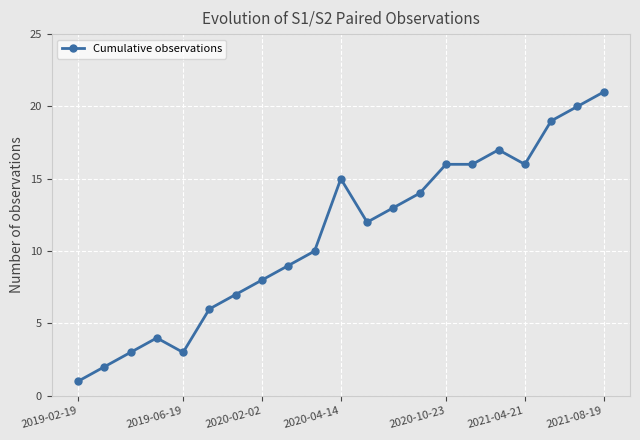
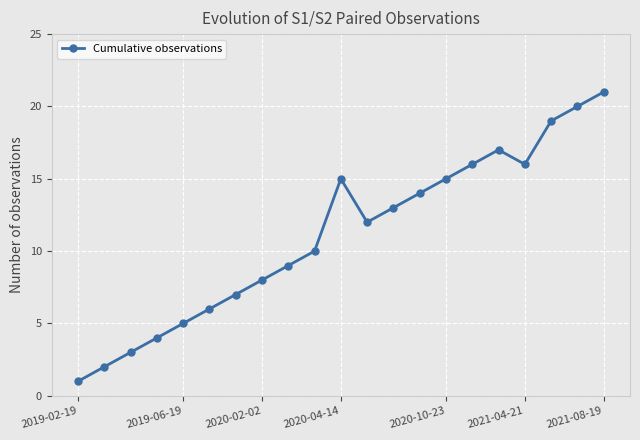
  {
    "2019-02-19": 1,
-   "2019-06-19": 3,
+   "2019-06-19": 5,
    "2020-02-02": 8,
    "2020-04-14": 15,
-   "2020-10-23": 16,
+   "2020-10-23": 15,
    "2021-04-21": 16,
    "2021-08-19": 21
  }
